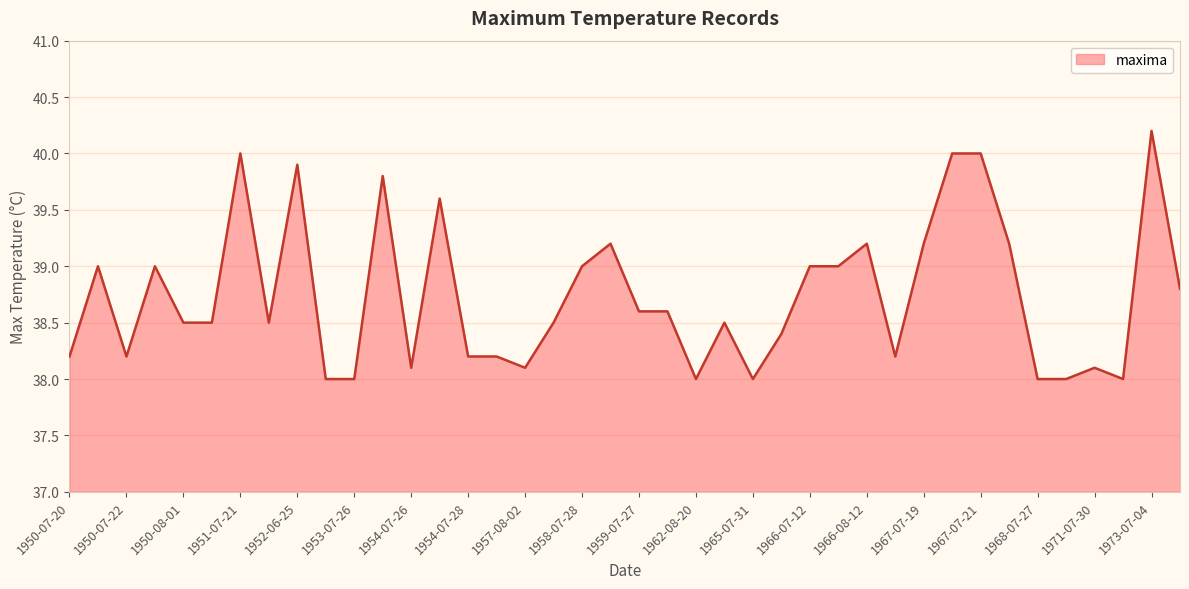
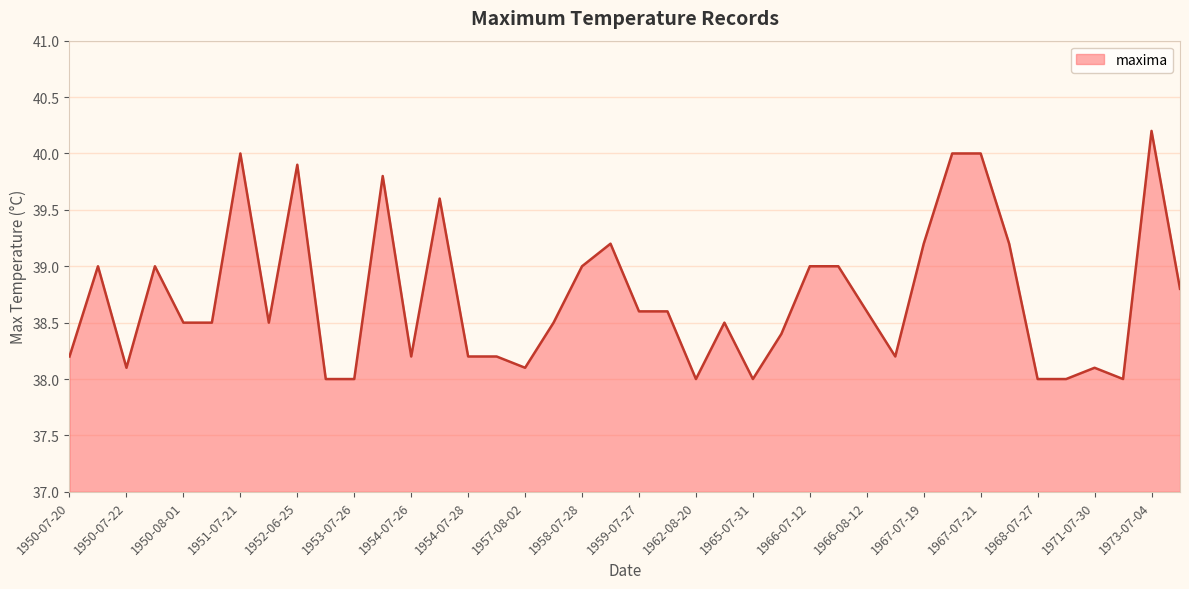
  {
    "1950-07-20": 38.2,
-   "1950-07-22": 38.2,
+   "1950-07-22": 38.1,
    "1950-08-01": 38.5,
    "1951-07-21": 40.0,
    "1952-06-25": 39.9,
    "1953-07-26": 38.0,
-   "1954-07-26": 38.1,
+   "1954-07-26": 38.2,
    "1954-07-28": 38.2,
    "1957-08-02": 38.1,
    "1958-07-28": 39.0,
    "1959-07-27": 38.6,
    "1962-08-20": 38.0,
    "1965-07-31": 38.0,
    "1966-07-12": 39.0,
-   "1966-08-12": 39.2,
+   "1966-08-12": 38.6,
    "1967-07-19": 39.2,
    "1967-07-21": 40.0,
    "1968-07-27": 38.0,
    "1971-07-30": 38.1,
    "1973-07-04": 40.2
  }
